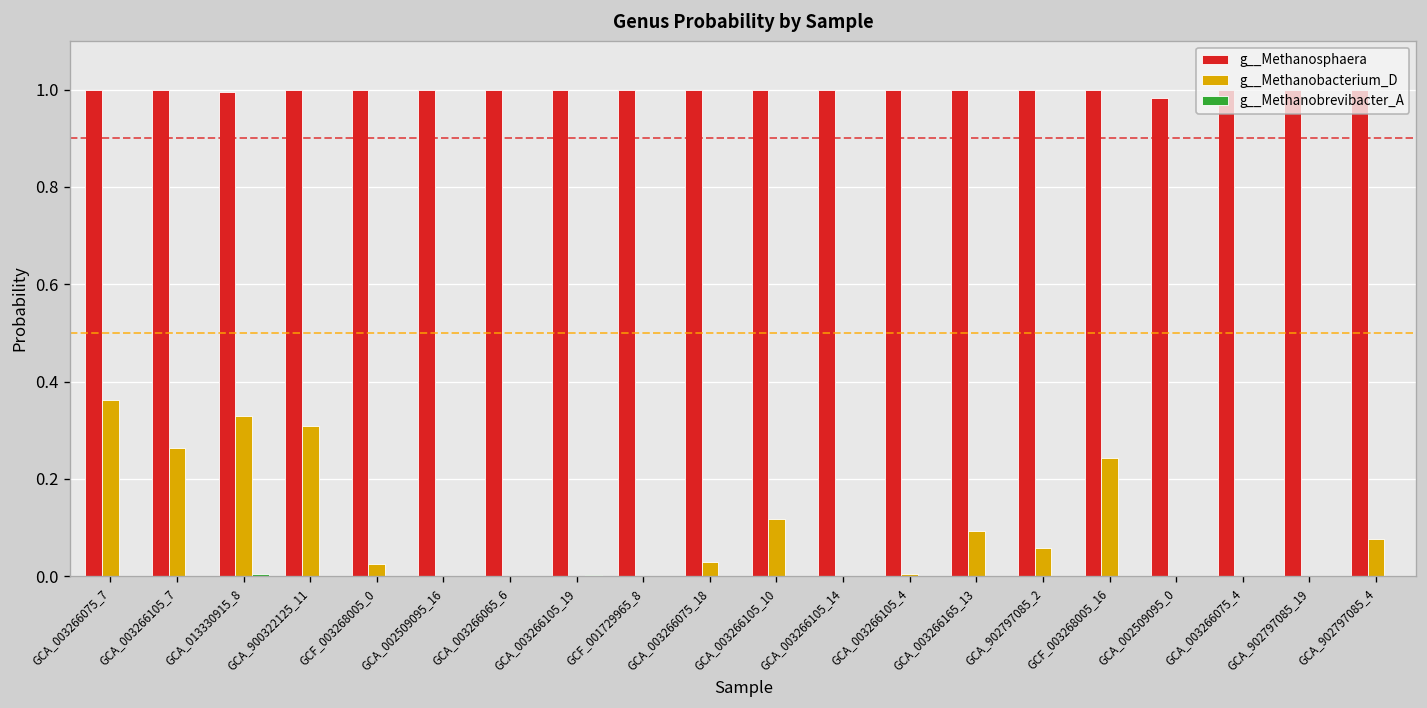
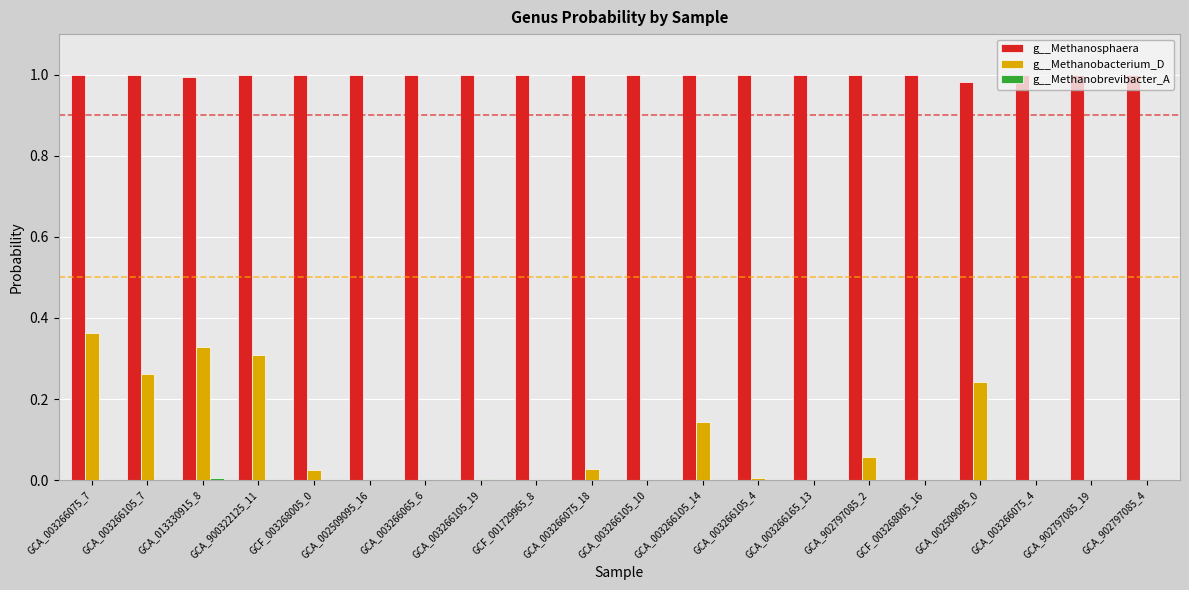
  {
    "g__Methanosphaera": {
      "GCA_003266075_7": 1.00,
      "GCA_003266105_7": 1.00,
      "GCA_013330915_8": 0.99,
      "GCA_900322125_11": 1.00,
      "GCF_003268005_0": 1.00,
      "GCA_002509095_16": 1.00,
      "GCA_003266065_6": 1.00,
      "GCA_003266105_19": 1.00,
      "GCF_001729965_8": 1.00,
      "GCA_003266075_18": 1.00,
      "GCA_003266105_10": 1.00,
      "GCA_003266105_14": 1.00,
      "GCA_003266105_4": 1.00,
      "GCA_003266165_13": 1.00,
      "GCA_902797085_2": 1.00,
      "GCF_003268005_16": 1.00,
      "GCA_002509095_0": 0.98
    },
    "g__Methanobacterium_D": {
      "GCA_003266075_7": 0.36,
      "GCA_003266105_7": 0.26,
      "GCA_013330915_8": 0.33,
      "GCA_900322125_11": 0.31,
      "GCF_003268005_0": 0.03,
      "GCA_003266075_18": 0.03,
-     "GCA_003266105_10": 0.12,
-     "GCA_003266105_14": 0.00,
-     "GCA_003266165_13": 0.09,
+     "GCA_003266105_10": 0.00,
+     "GCA_003266105_14": 0.14,
+     "GCA_003266165_13": 0.00,
      "GCA_902797085_2": 0.06,
-     "GCF_003268005_16": 0.24,
-     "GCA_002509095_0": 0.00,
-     "GCA_902797085_4": 0.08
+     "GCF_003268005_16": 0.00,
+     "GCA_002509095_0": 0.24,
+     "GCA_902797085_4": 0.00
    },
    "g__Methanobrevibacter_A": {
      "GCA_900322125_11": 0.00,
      "GCA_002509095_16": 0.00,
      "GCF_001729965_8": 0.00,
      "GCA_003266075_18": 0.00,
      "GCA_003266105_10": 0.00,
      "GCA_003266105_14": 0.00,
      "GCA_003266105_4": 0.00,
      "GCA_003266165_13": 0.00,
      "GCA_902797085_2": 0.00,
      "GCF_003268005_16": 0.00,
      "GCA_002509095_0": 0.00,
      "GCA_003266075_4": 0.00,
      "GCA_902797085_19": 0.00,
      "GCA_902797085_4": 0.00
    }
  }
